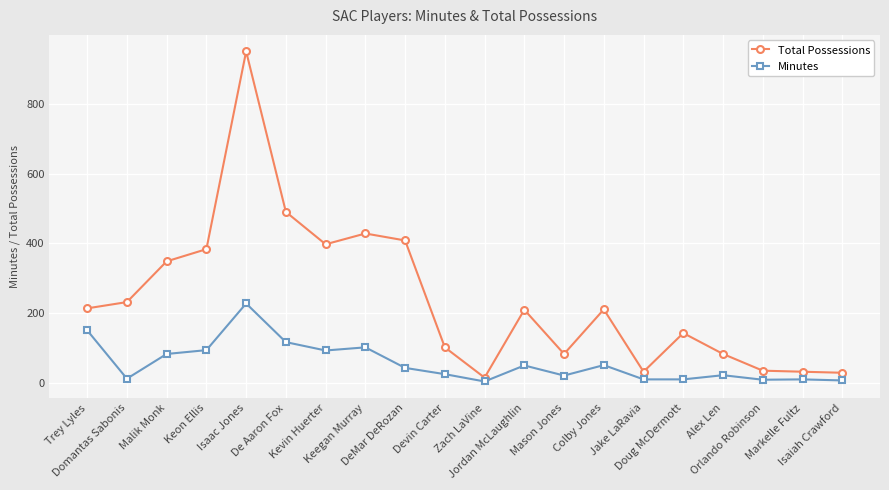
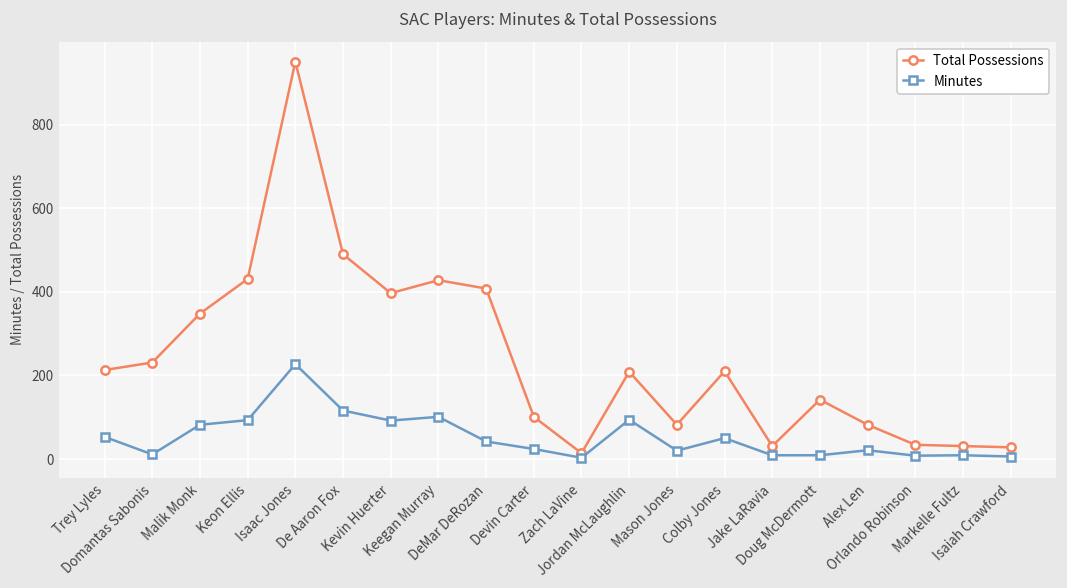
  {
    "Total Possessions": {
      "Trey Lyles": 210,
      "Domantas Sabonis": 230,
      "Malik Monk": 350,
-     "Keon Ellis": 380,
+     "Keon Ellis": 430,
      "Isaac Jones": 950,
      "De Aaron Fox": 490,
      "Kevin Huerter": 400,
      "Keegan Murray": 430,
      "DeMar DeRozan": 410,
      "Devin Carter": 100,
      "Zach LaVine": 10,
      "Jordan McLaughlin": 210,
      "Mason Jones": 80,
      "Colby Jones": 210,
      "Jake LaRavia": 30,
      "Doug McDermott": 140,
      "Alex Len": 80,
      "Orlando Robinson": 30,
      "Markelle Fultz": 30,
      "Isaiah Crawford": 30
    },
    "Minutes": {
-     "Trey Lyles": 150,
+     "Trey Lyles": 50,
      "Domantas Sabonis": 10,
      "Malik Monk": 80,
      "Keon Ellis": 90,
      "Isaac Jones": 230,
      "De Aaron Fox": 120,
      "Kevin Huerter": 90,
      "Keegan Murray": 100,
      "DeMar DeRozan": 40,
      "Devin Carter": 20,
      "Zach LaVine": 0,
-     "Jordan McLaughlin": 50,
+     "Jordan McLaughlin": 90,
      "Mason Jones": 20,
      "Colby Jones": 50,
      "Jake LaRavia": 10,
      "Doug McDermott": 10,
      "Alex Len": 20,
      "Orlando Robinson": 10,
      "Markelle Fultz": 10,
      "Isaiah Crawford": 10
    }
  }
